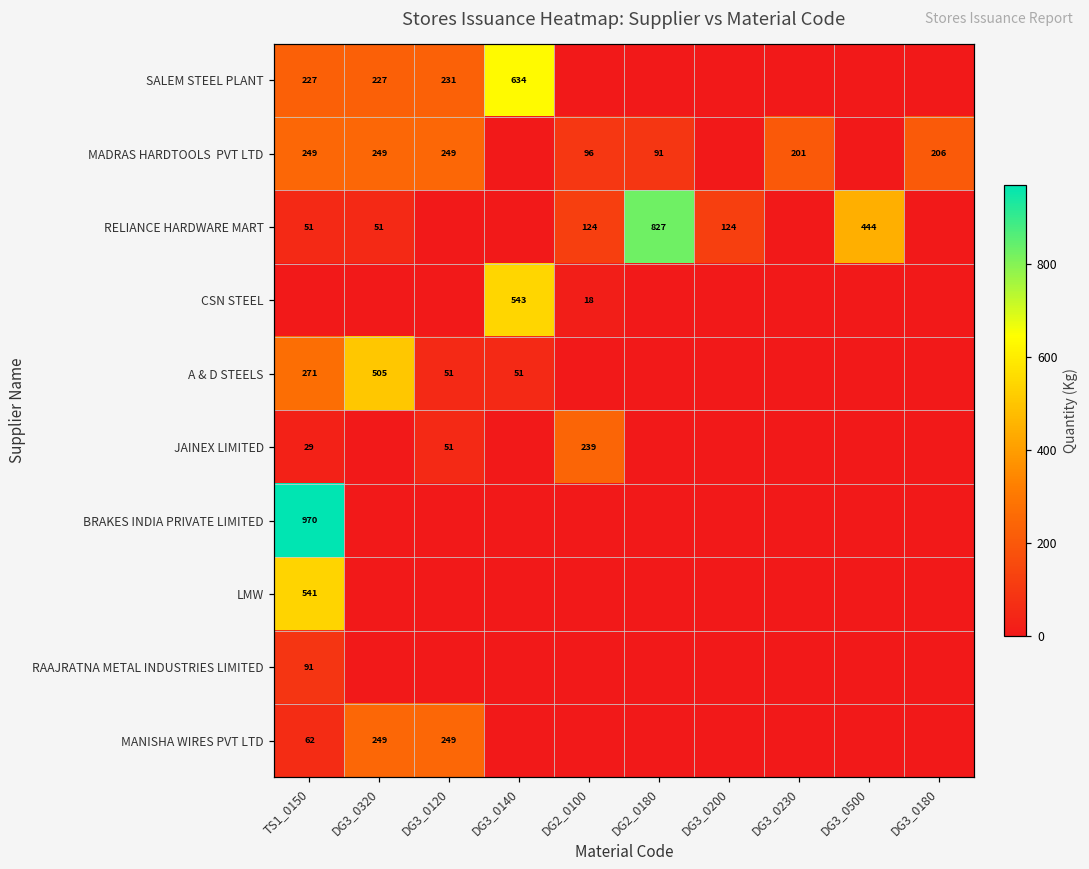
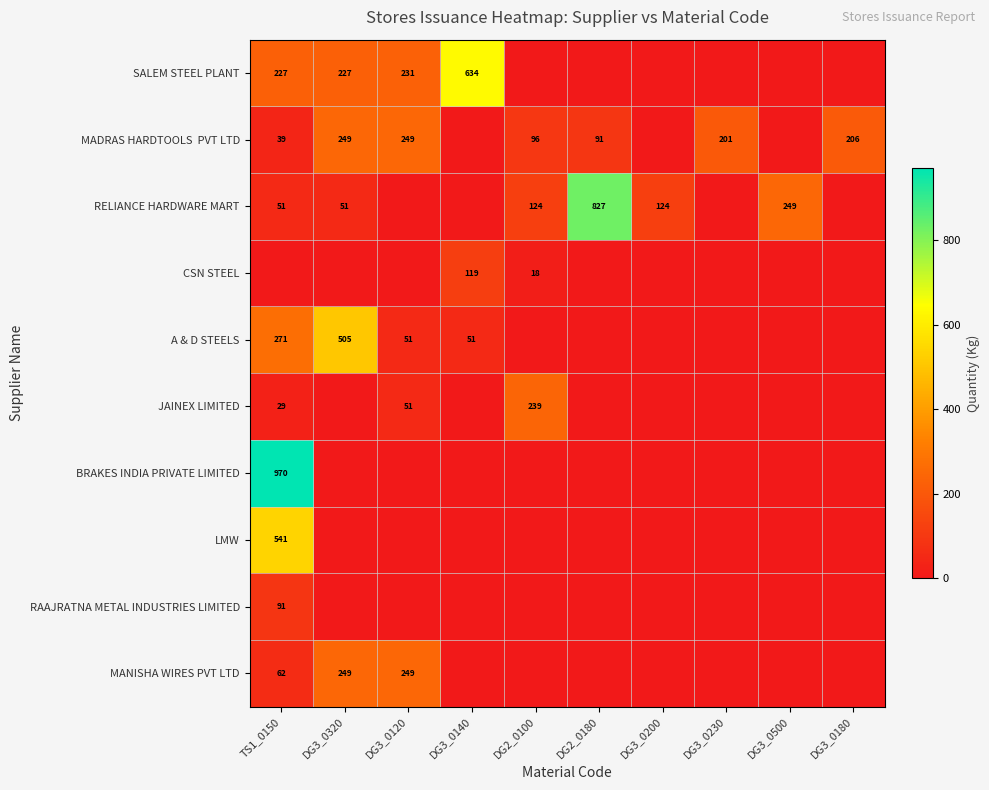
  {
    "SALEM STEEL PLANT": {
      "TS1_0150": 227,
      "DG3_0320": 227,
      "DG3_0120": 231,
      "DG3_0140": 634
    },
    "MADRAS HARDTOOLS PVT LTD": {
-     "TS1_0150": 249,
+     "TS1_0150": 39,
      "DG3_0320": 249,
      "DG3_0120": 249,
      "DG2_0100": 96,
      "DG2_0180": 91,
      "DG3_0230": 201,
      "DG3_0180": 206
    },
    "RELIANCE HARDWARE MART": {
      "TS1_0150": 51,
      "DG3_0320": 51,
      "DG2_0100": 124,
      "DG2_0180": 827,
      "DG3_0200": 124,
-     "DG3_0500": 444
+     "DG3_0500": 249
    },
    "CSN STEEL": {
-     "DG3_0140": 543,
+     "DG3_0140": 119,
      "DG2_0100": 18
    },
    "A & D STEELS": {
      "TS1_0150": 271,
      "DG3_0320": 505,
      "DG3_0120": 51,
      "DG3_0140": 51
    },
    "JAINEX LIMITED": {
      "TS1_0150": 29,
      "DG3_0120": 51,
      "DG2_0100": 239
    },
    "BRAKES INDIA PRIVATE LIMITED": {
      "TS1_0150": 970
    },
    "LMW": {
      "TS1_0150": 541
    },
    "RAAJRATNA METAL INDUSTRIES LIMITED": {
      "TS1_0150": 91
    },
    "MANISHA WIRES PVT LTD": {
      "TS1_0150": 62,
      "DG3_0320": 249,
      "DG3_0120": 249
    }
  }
